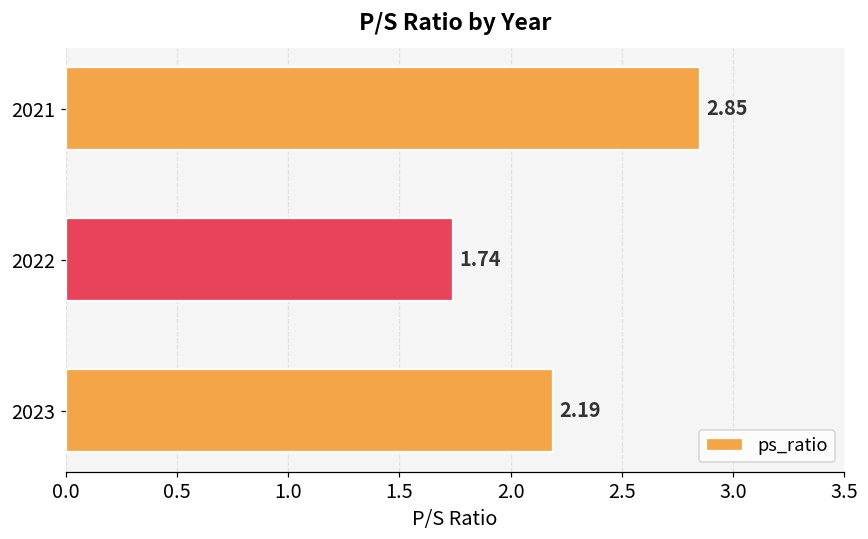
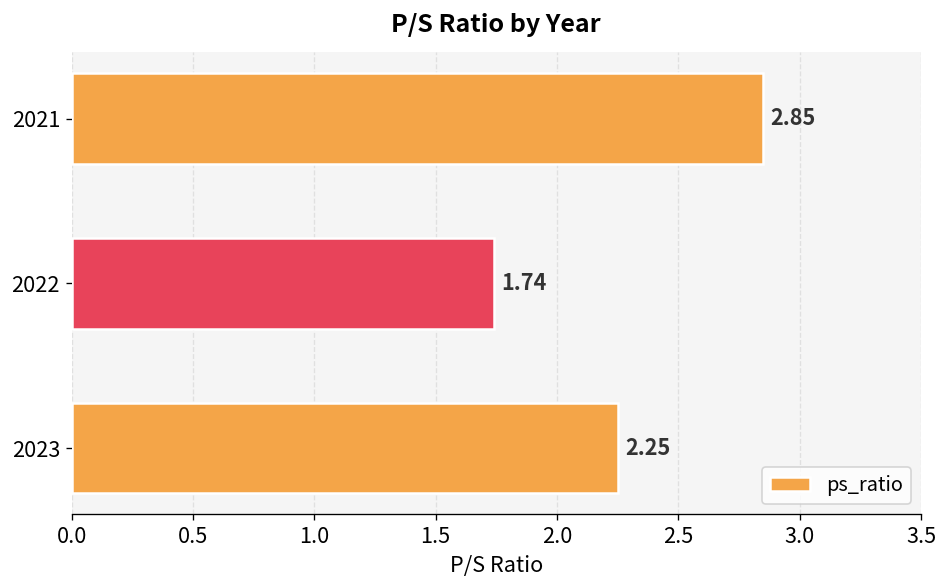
  {
    "2021": 2.85,
    "2022": 1.74,
-   "2023": 2.19
+   "2023": 2.25
  }
